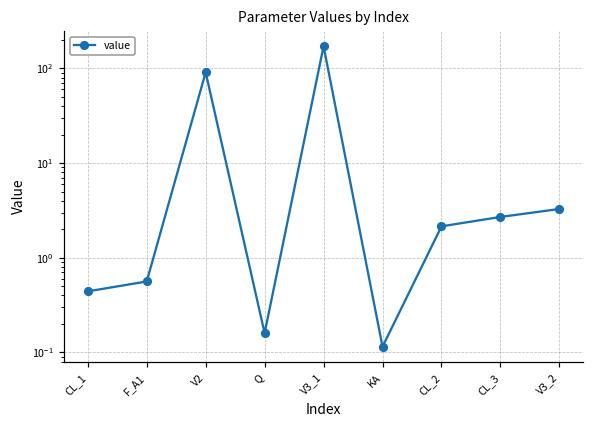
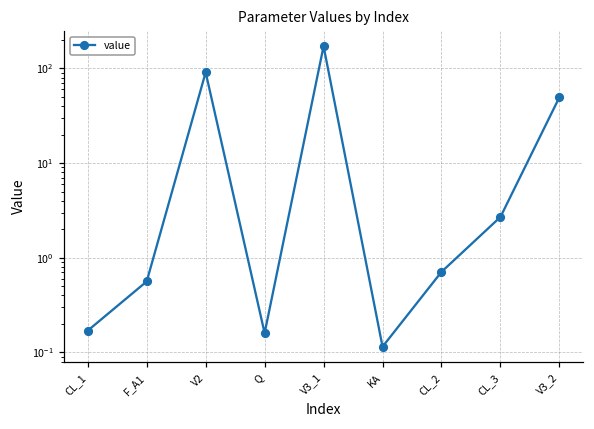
  {
-   "CL_1": 0.4,
+   "CL_1": 0.17,
    "F_A1": 0.6,
    "V2": 90,
    "Q": 0.16,
    "V3_1": 170,
    "KA": 0.12,
-   "CL_2": 2.2,
+   "CL_2": 0.7,
    "CL_3": 2.7,
-   "V3_2": 3.3
+   "V3_2": 50
  }
